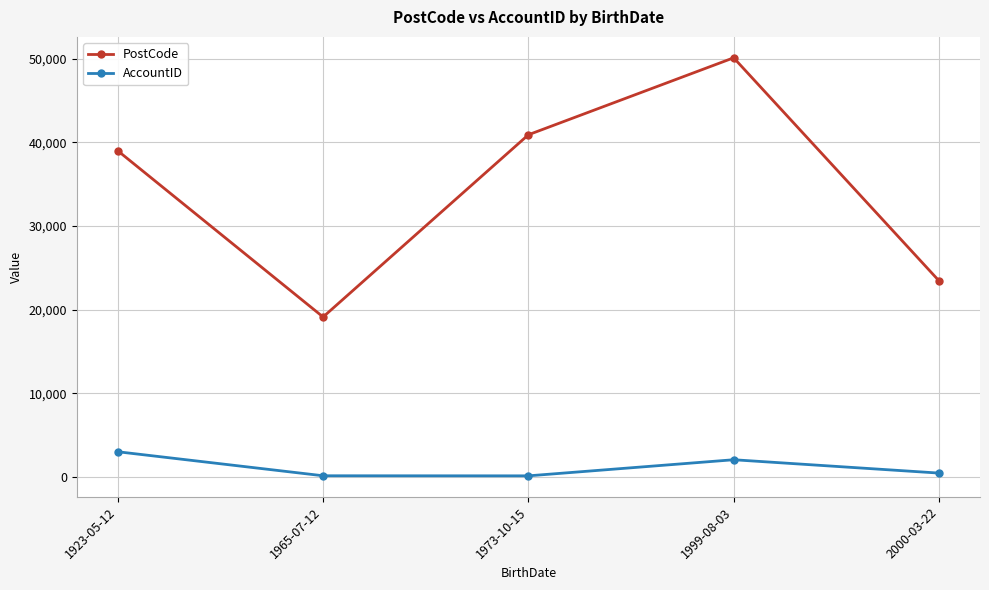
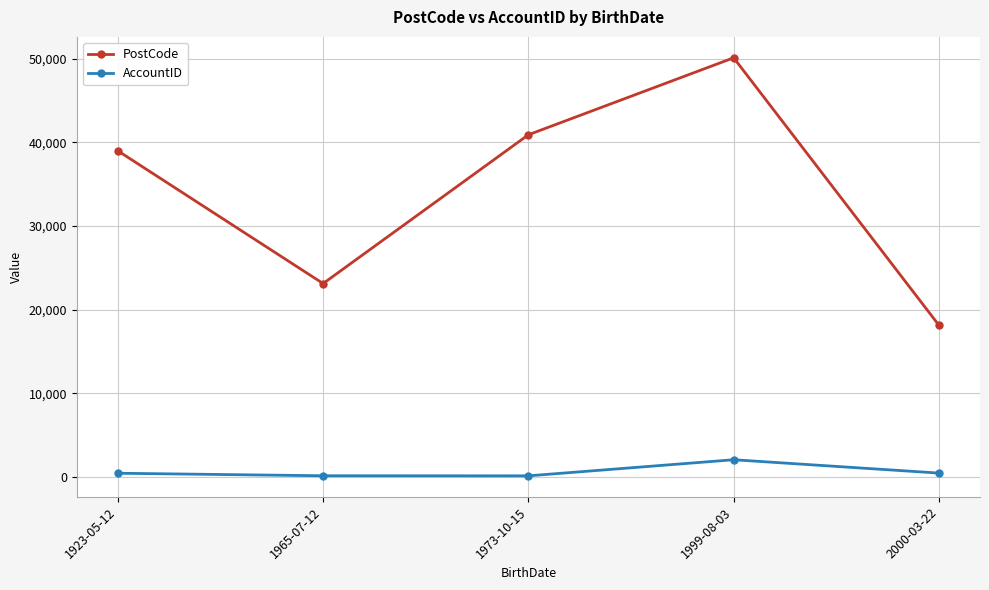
  {
    "PostCode": {
      "1923-05-12": "39,000",
-     "1965-07-12": "19,000",
+     "1965-07-12": "23,000",
      "1973-10-15": "41,000",
      "1999-08-03": "50,000",
-     "2000-03-22": "23,000"
+     "2000-03-22": "18,000"
    },
    "AccountID": {
-     "1923-05-12": "3,000",
+     "1923-05-12": "0",
      "1965-07-12": "0",
      "1973-10-15": "0",
      "1999-08-03": "2,000",
      "2000-03-22": "0"
    }
  }
